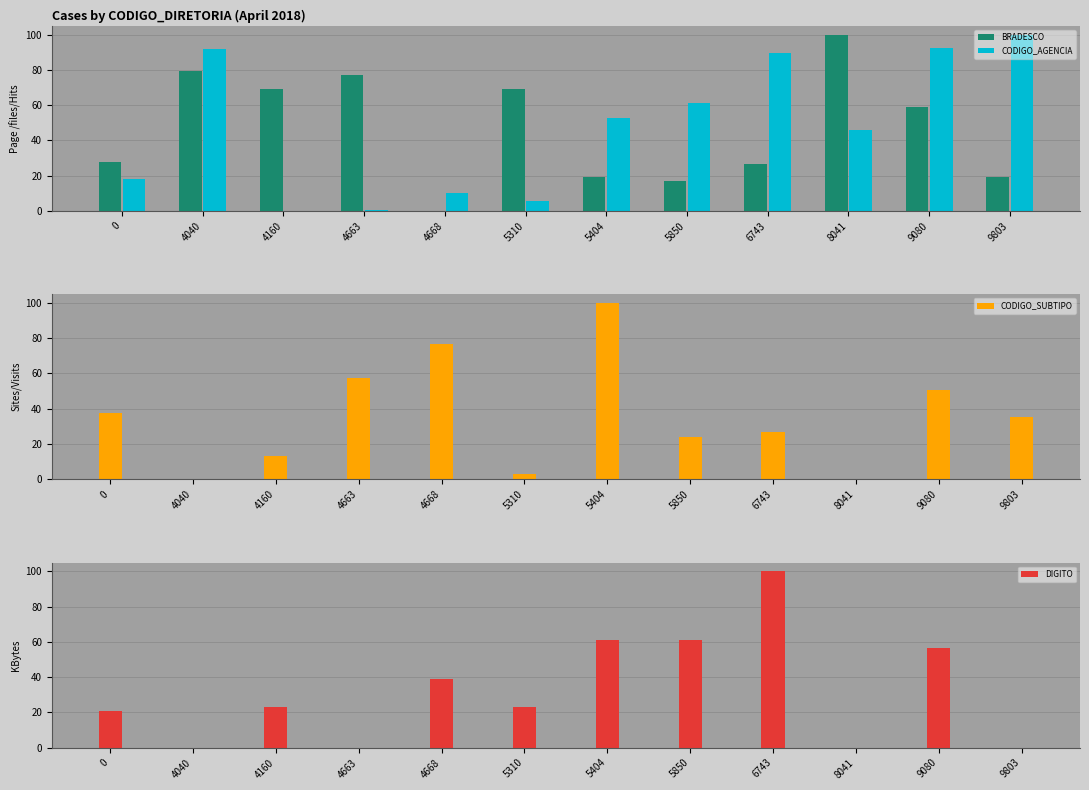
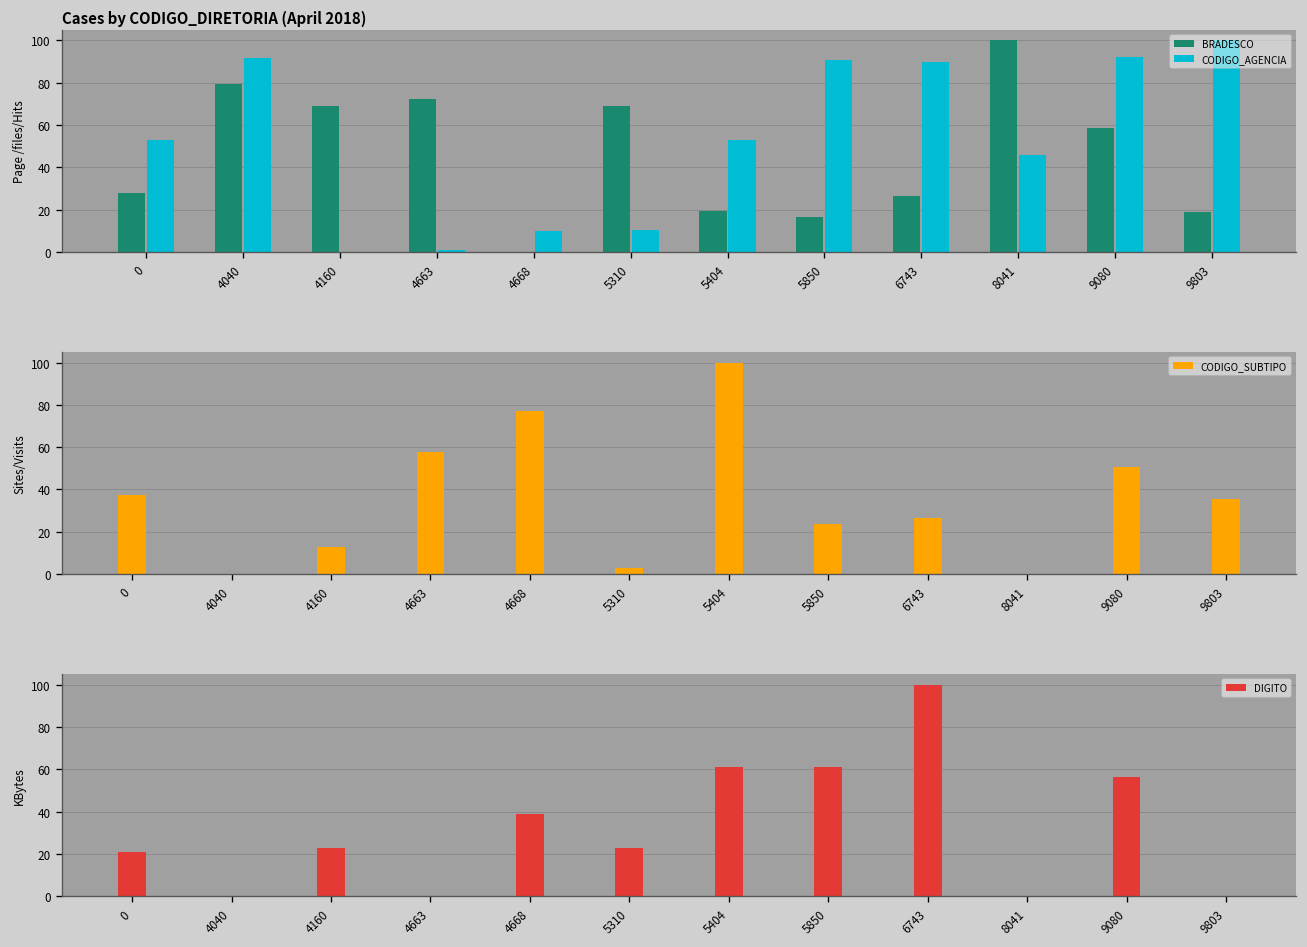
  {
    "Cases by CODIGO_DIRETORIA (April 2018)": {
      "BRADESCO": {
        "0": 28,
        "4040": 79,
        "4160": 69,
-       "4663": 77,
+       "4663": 73,
        "4668": 0,
        "5310": 69,
        "5404": 19,
        "5850": 17,
        "6743": 26,
        "8041": 100,
        "9080": 59,
        "9803": 19
      },
      "CODIGO_AGENCIA": {
-       "0": 18,
+       "0": 53,
        "4040": 92,
        "4160": 0,
        "4668": 10,
-       "5310": 6,
+       "5310": 10,
        "5404": 53,
-       "5850": 61,
+       "5850": 91,
        "6743": 90,
        "8041": 46,
        "9080": 92
      }
    }
  }
